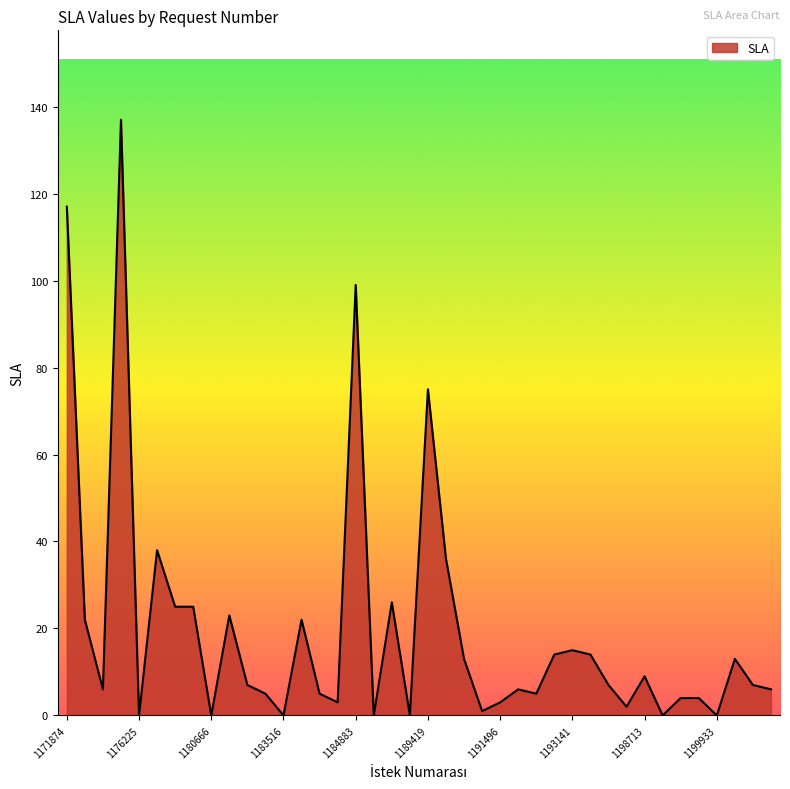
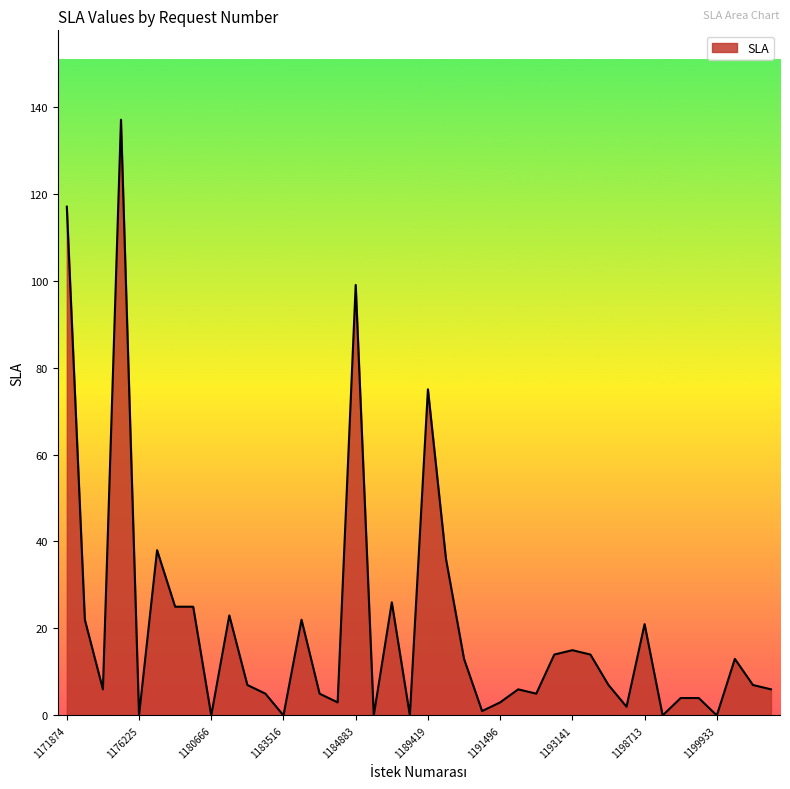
  {
    "1171874": 117,
    "1176225": 0,
    "1180666": 0,
    "1183516": 0,
    "1184883": 99,
    "1189419": 75,
    "1191496": 3,
    "1193141": 15,
-   "1198713": 9,
+   "1198713": 21,
    "1199933": 0
  }
